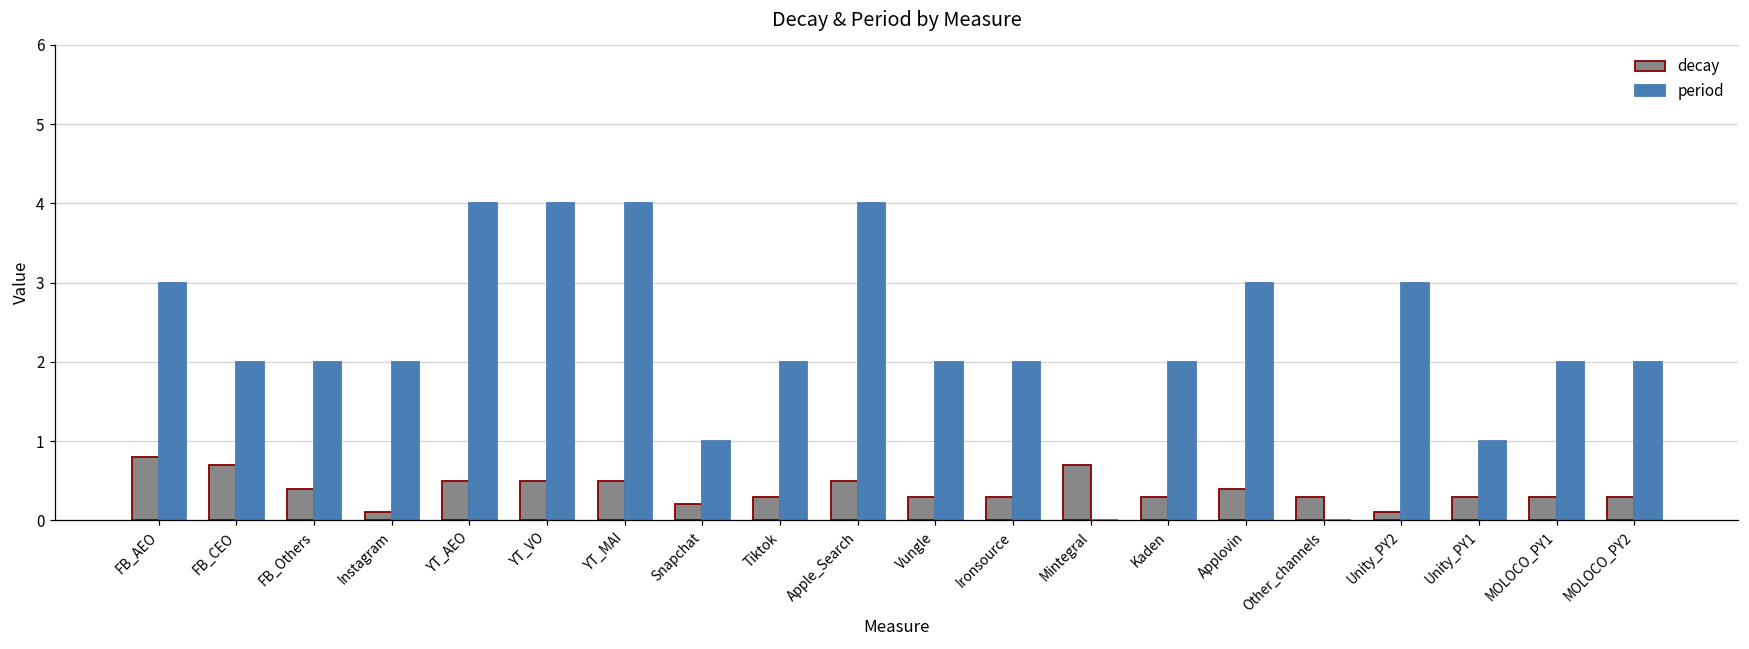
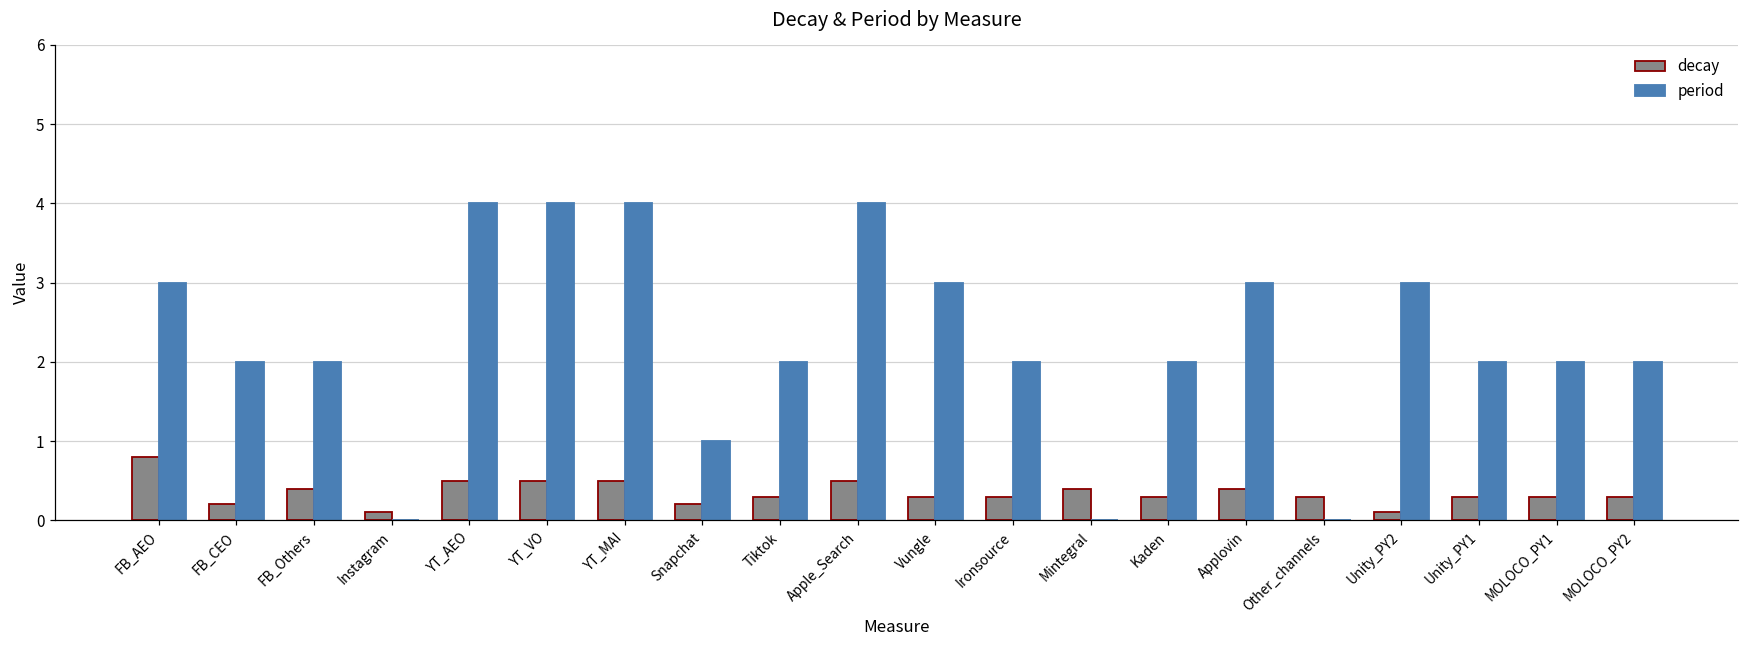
  {
    "decay": {
      "FB_AEO": 0.8,
-     "FB_CEO": 0.7,
+     "FB_CEO": 0.2,
      "FB_Others": 0.4,
      "Instagram": 0.1,
      "YT_AEO": 0.5,
      "YT_VO": 0.5,
      "YT_MAI": 0.5,
      "Snapchat": 0.2,
      "Tiktok": 0.3,
      "Apple_Search": 0.5,
      "Vungle": 0.3,
      "Ironsource": 0.3,
-     "Mintegral": 0.7,
+     "Mintegral": 0.4,
      "Kaden": 0.3,
      "Applovin": 0.4,
      "Other_channels": 0.3,
      "Unity_PY2": 0.1,
      "Unity_PY1": 0.3,
      "MOLOCO_PY1": 0.3,
      "MOLOCO_PY2": 0.3
    },
    "period": {
      "FB_AEO": 3,
      "FB_CEO": 2,
      "FB_Others": 2,
-     "Instagram": 2,
+     "Instagram": 0,
      "YT_AEO": 4,
      "YT_VO": 4,
      "YT_MAI": 4,
      "Snapchat": 1,
      "Tiktok": 2,
      "Apple_Search": 4,
-     "Vungle": 2,
+     "Vungle": 3,
      "Ironsource": 2,
      "Mintegral": 0,
      "Kaden": 2,
      "Applovin": 3,
      "Other_channels": 0,
      "Unity_PY2": 3,
-     "Unity_PY1": 1,
+     "Unity_PY1": 2,
      "MOLOCO_PY1": 2,
      "MOLOCO_PY2": 2
    }
  }
